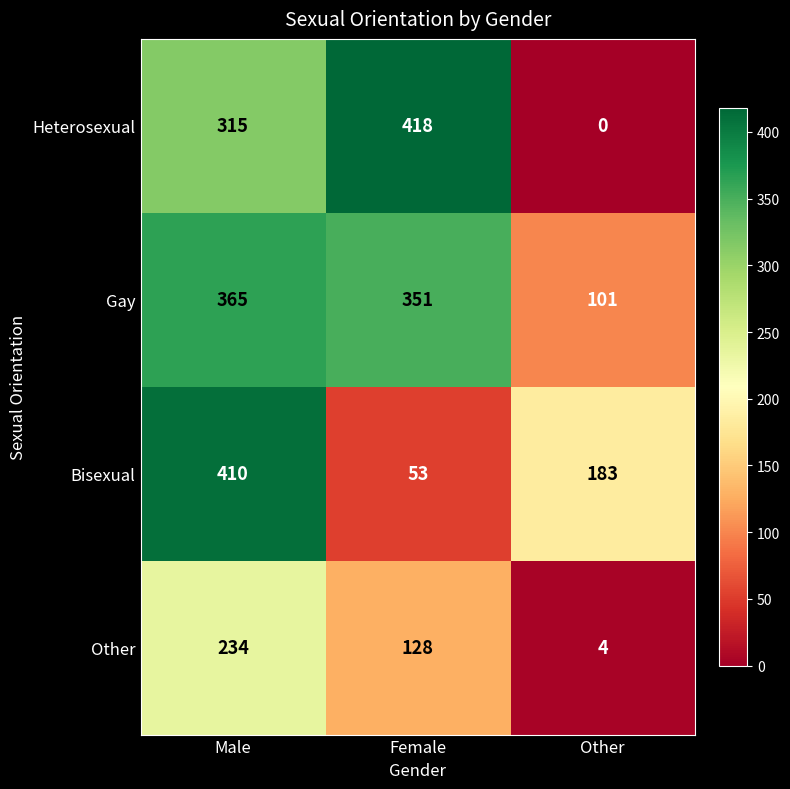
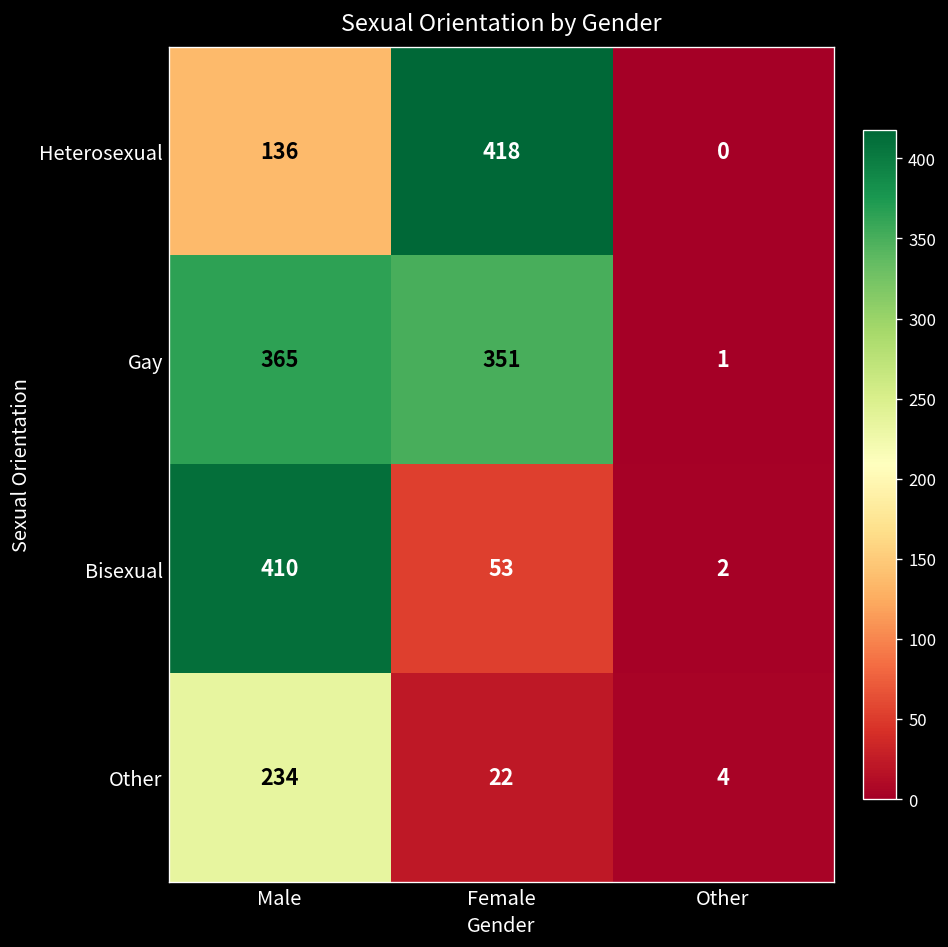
  {
    "Heterosexual": {
-     "Male": 315,
+     "Male": 136,
      "Female": 418,
      "Other": 0
    },
    "Gay": {
      "Male": 365,
      "Female": 351,
-     "Other": 101
+     "Other": 1
    },
    "Bisexual": {
      "Male": 410,
      "Female": 53,
-     "Other": 183
+     "Other": 2
    },
    "Other": {
      "Male": 234,
-     "Female": 128,
+     "Female": 22,
      "Other": 4
    }
  }
